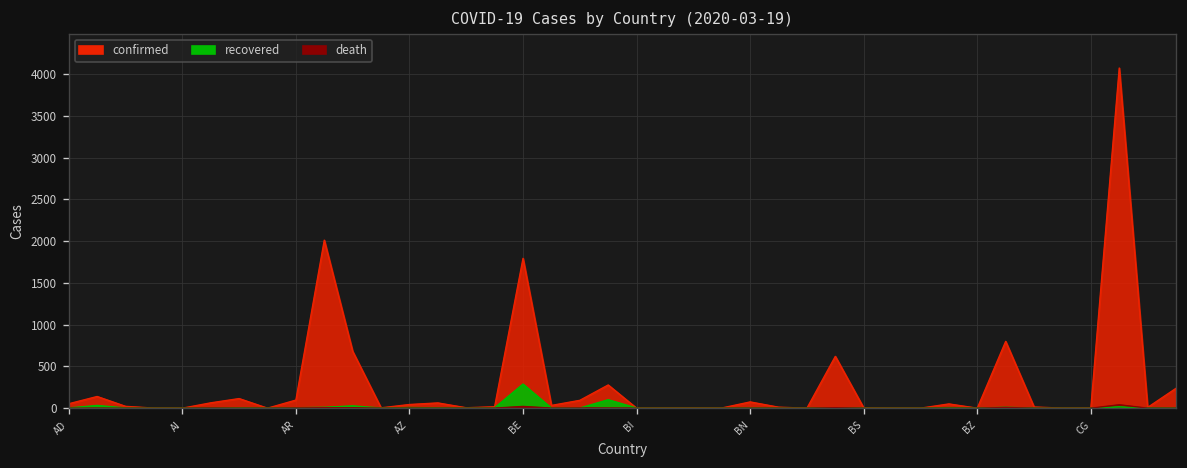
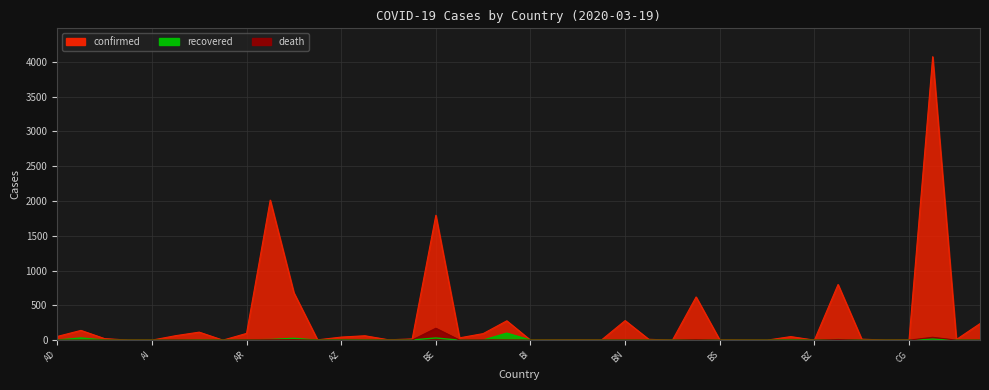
  {
    "confirmed": {
      "AD": 100,
      "AR": 100,
      "AZ": 0,
      "BE": 1800,
-     "BN": 100
+     "BN": 300
    },
    "recovered": {
-     "BE": 300
+     "BE": 0
    },
    "death": {
-     "BE": 0
+     "BE": 200
    }
  }
